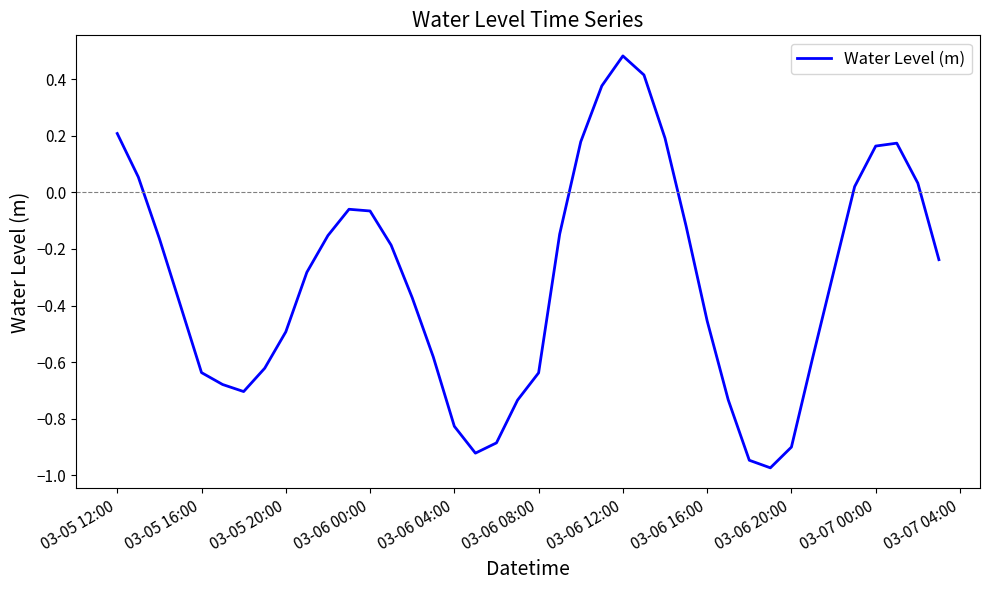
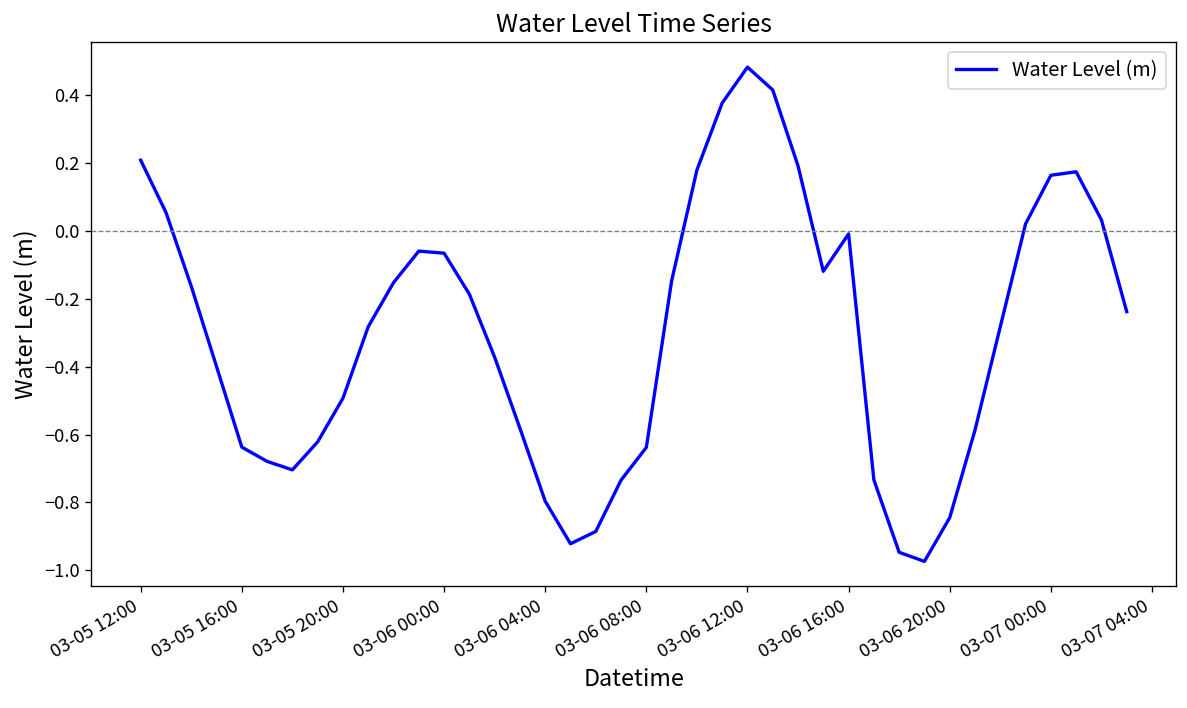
  {
    "03-05 12:00": 0.21,
    "03-05 16:00": -0.64,
    "03-05 20:00": -0.49,
    "03-06 00:00": -0.07,
-   "03-06 04:00": -0.83,
+   "03-06 04:00": -0.80,
    "03-06 08:00": -0.64,
    "03-06 12:00": 0.48,
-   "03-06 16:00": -0.45,
-   "03-06 20:00": -0.90,
+   "03-06 16:00": -0.01,
+   "03-06 20:00": -0.84,
    "03-07 00:00": 0.16
  }
